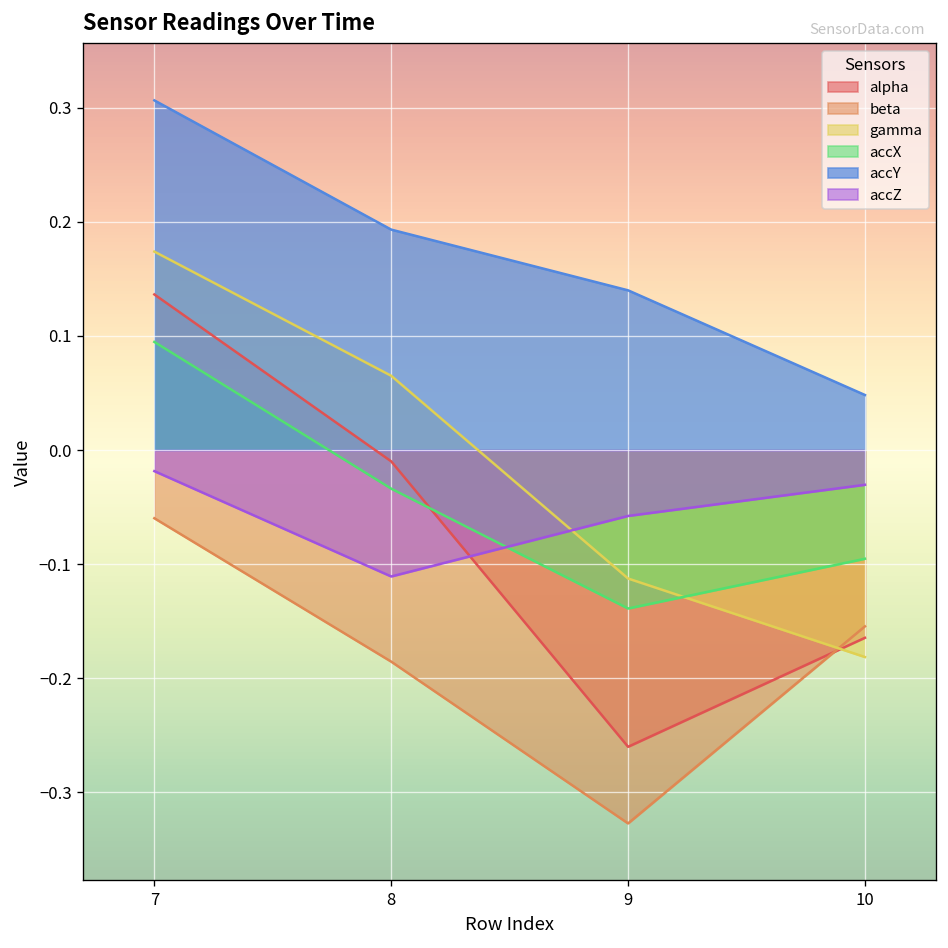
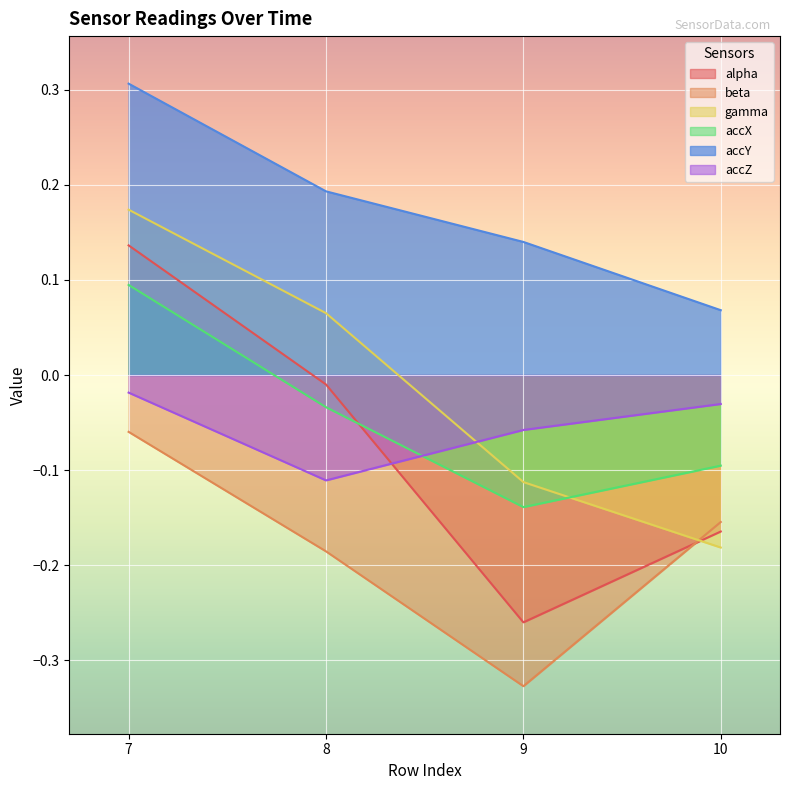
  {
    "accY": {
      "7": 0.31,
      "8": 0.19,
      "9": 0.14,
-     "10": 0.05
+     "10": 0.07
    }
  }
